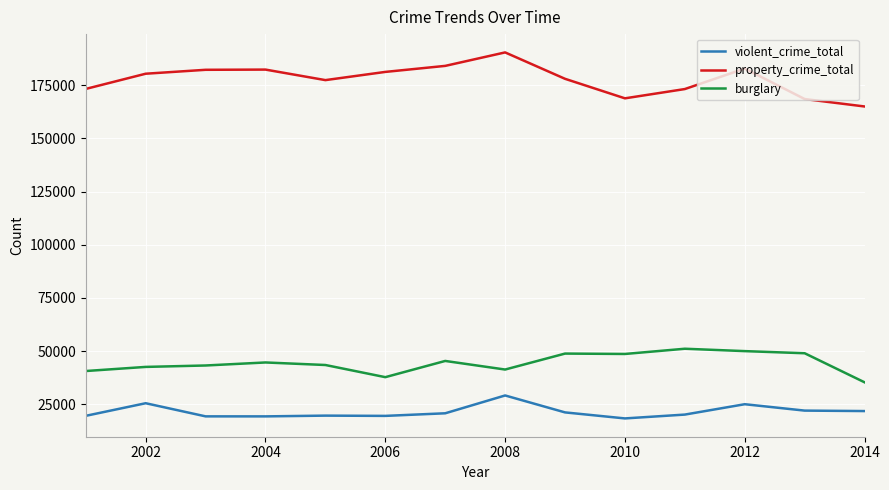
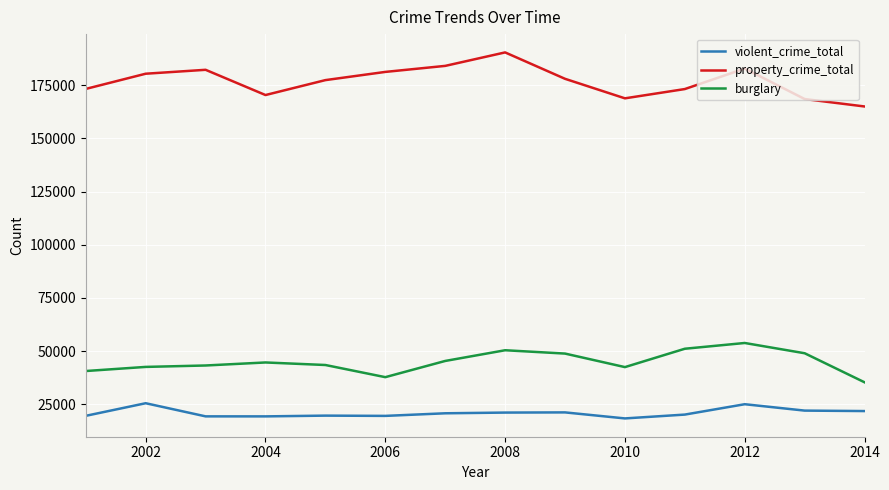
  {
    "violent_crime_total": {
      "2002": 26000,
      "2004": 19000,
      "2006": 20000,
-     "2008": 29000,
+     "2008": 21000,
      "2010": 18000,
      "2012": 25000,
      "2014": 22000
    },
    "property_crime_total": {
      "2002": 180000,
-     "2004": 182000,
+     "2004": 170000,
      "2006": 181000,
      "2008": 190000,
      "2010": 169000,
      "2014": 165000
    },
    "burglary": {
      "2002": 43000,
      "2004": 45000,
      "2006": 38000,
-     "2008": 41000,
-     "2010": 49000,
-     "2012": 50000,
+     "2008": 50000,
+     "2010": 42000,
+     "2012": 54000,
      "2014": 35000
    }
  }
